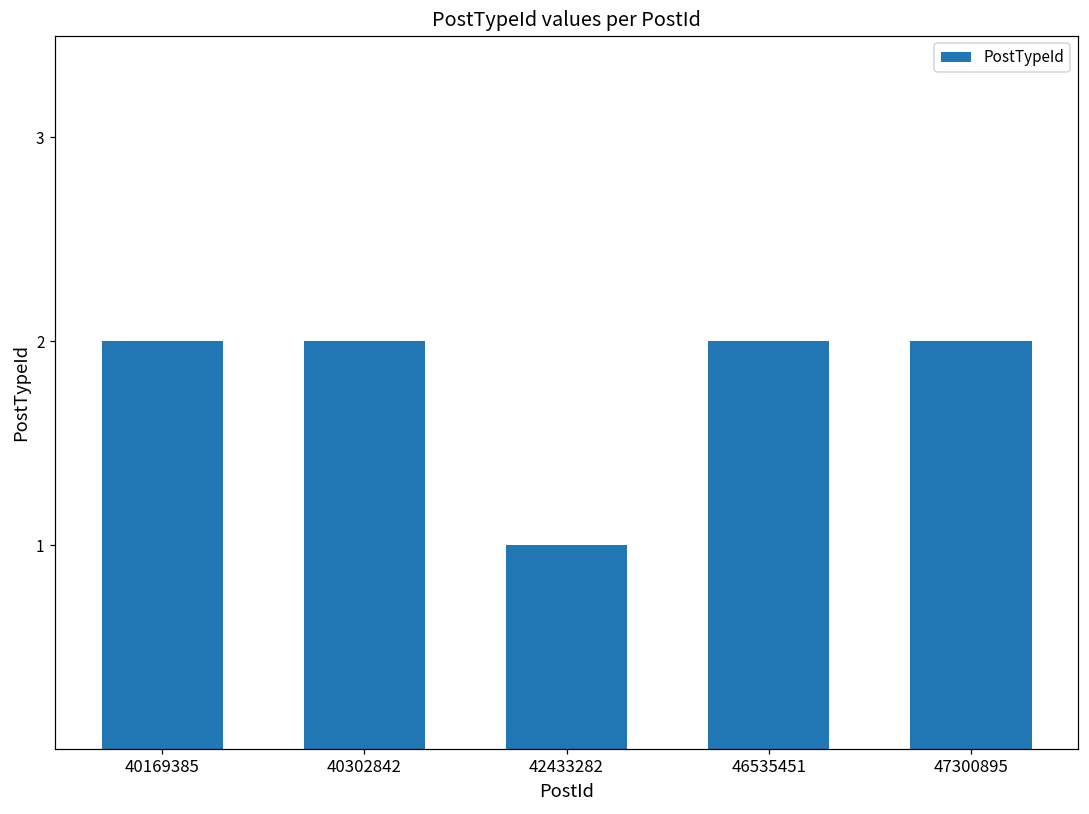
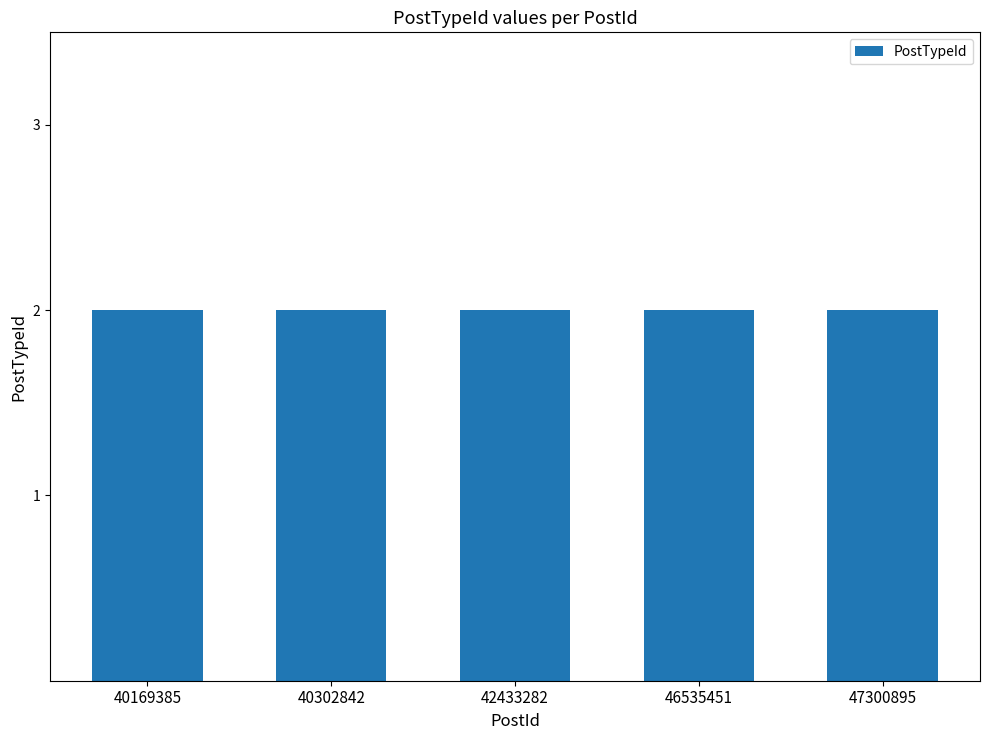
  {
    "40169385": 2,
    "40302842": 2,
-   "42433282": 1,
+   "42433282": 2,
    "46535451": 2,
    "47300895": 2
  }
